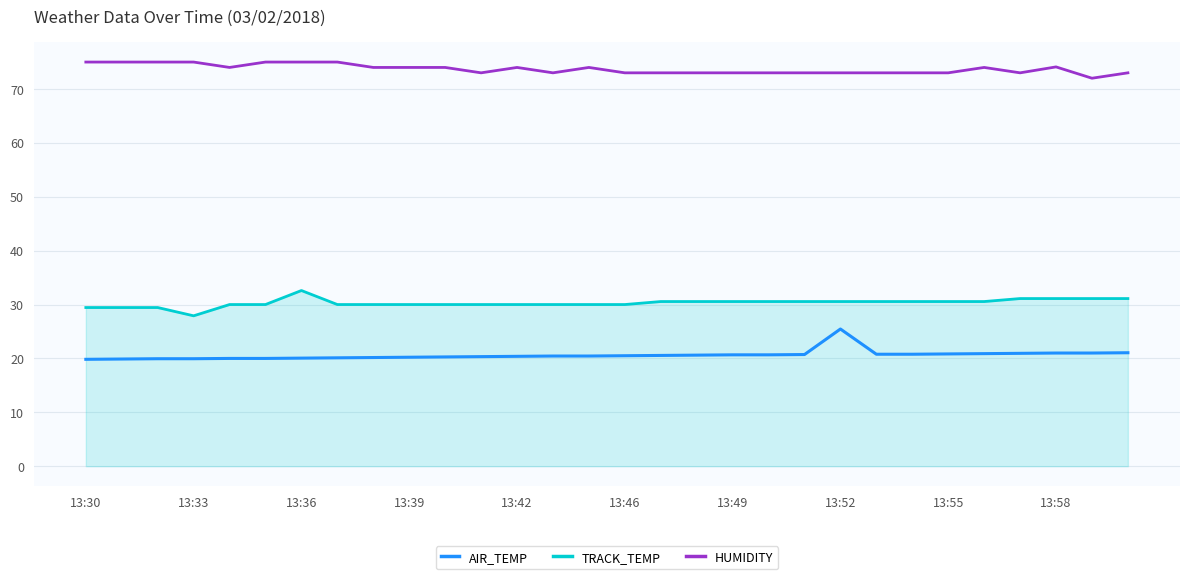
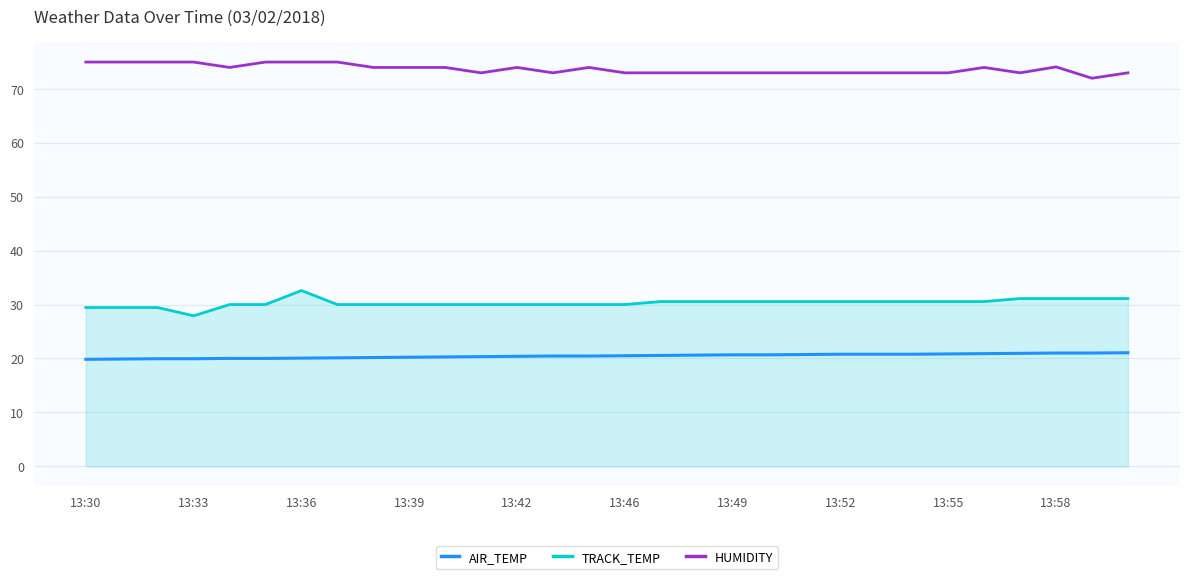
  {
    "AIR_TEMP": {
      "13:30": 20,
      "13:33": 20,
      "13:36": 20,
      "13:39": 20,
      "13:42": 20,
      "13:46": 21,
      "13:49": 21,
-     "13:52": 25,
+     "13:52": 21,
      "13:55": 21,
      "13:58": 21
    },
    "TRACK_TEMP": {
      "13:30": 29,
      "13:33": 28,
      "13:36": 33,
      "13:39": 30,
      "13:42": 30,
      "13:46": 30,
      "13:49": 31,
      "13:52": 31,
      "13:55": 31,
      "13:58": 31
    },
    "HUMIDITY": {
      "13:30": 75,
      "13:33": 75,
      "13:36": 75,
      "13:39": 74,
      "13:42": 74,
      "13:46": 73,
      "13:49": 73,
      "13:52": 73,
      "13:55": 73,
      "13:58": 74
    }
  }
